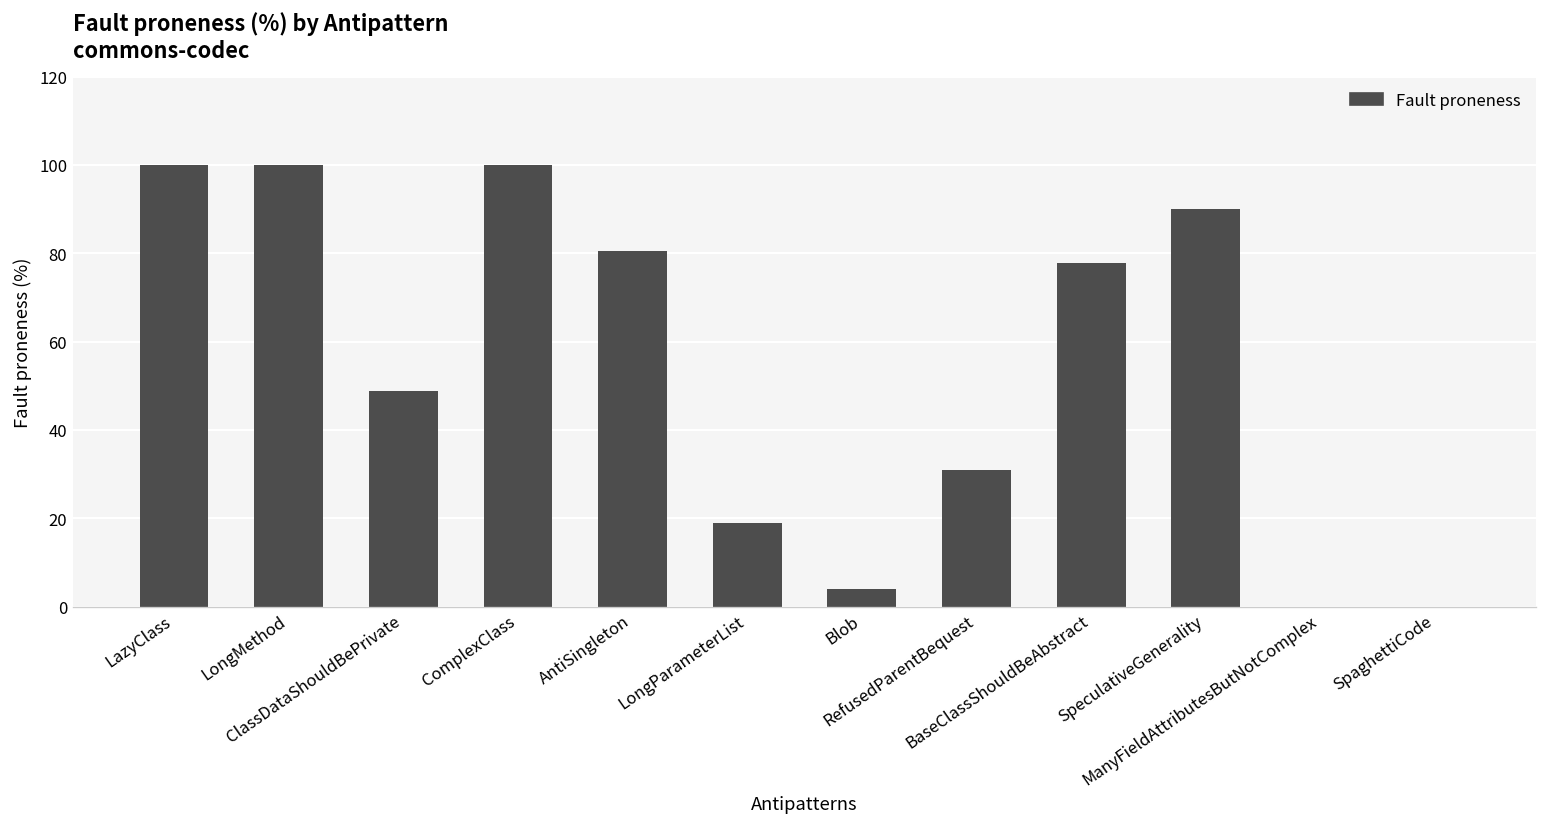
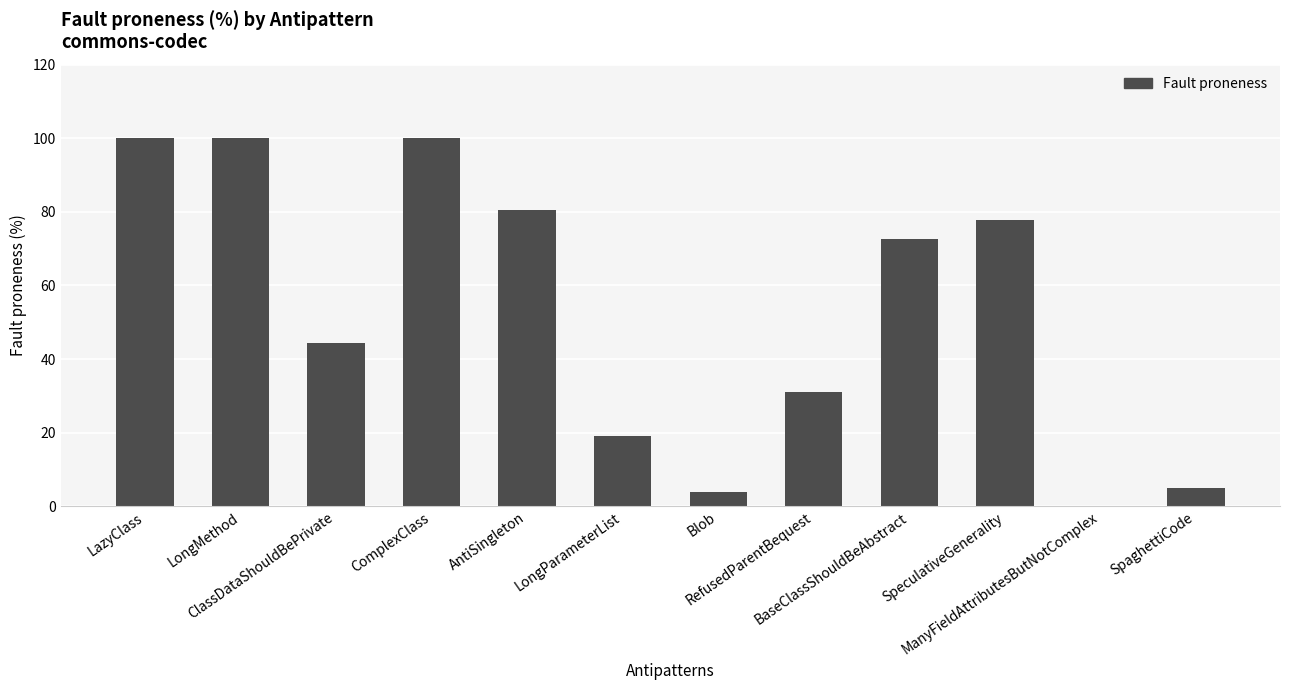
  {
    "LazyClass": 100,
    "LongMethod": 100,
-   "ClassDataShouldBePrivate": 49,
+   "ClassDataShouldBePrivate": 44,
    "ComplexClass": 100,
    "AntiSingleton": 81,
    "LongParameterList": 19,
    "Blob": 4,
    "RefusedParentBequest": 31,
-   "BaseClassShouldBeAbstract": 78,
-   "SpeculativeGenerality": 90,
+   "BaseClassShouldBeAbstract": 73,
+   "SpeculativeGenerality": 78,
    "ManyFieldAttributesButNotComplex": 0,
-   "SpaghettiCode": 0
+   "SpaghettiCode": 5
  }
